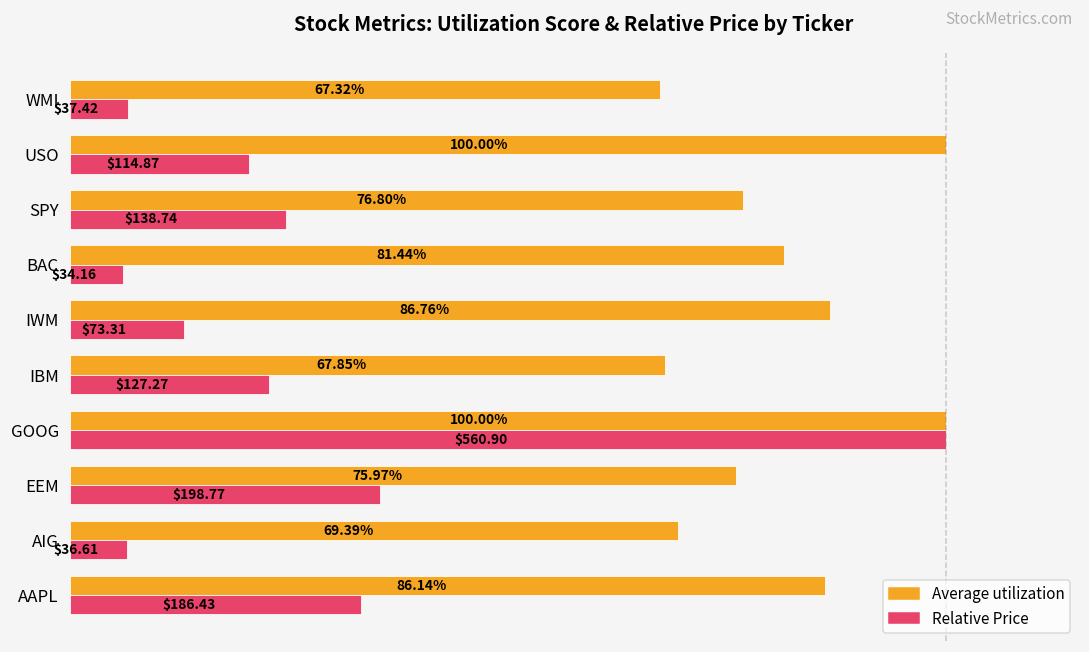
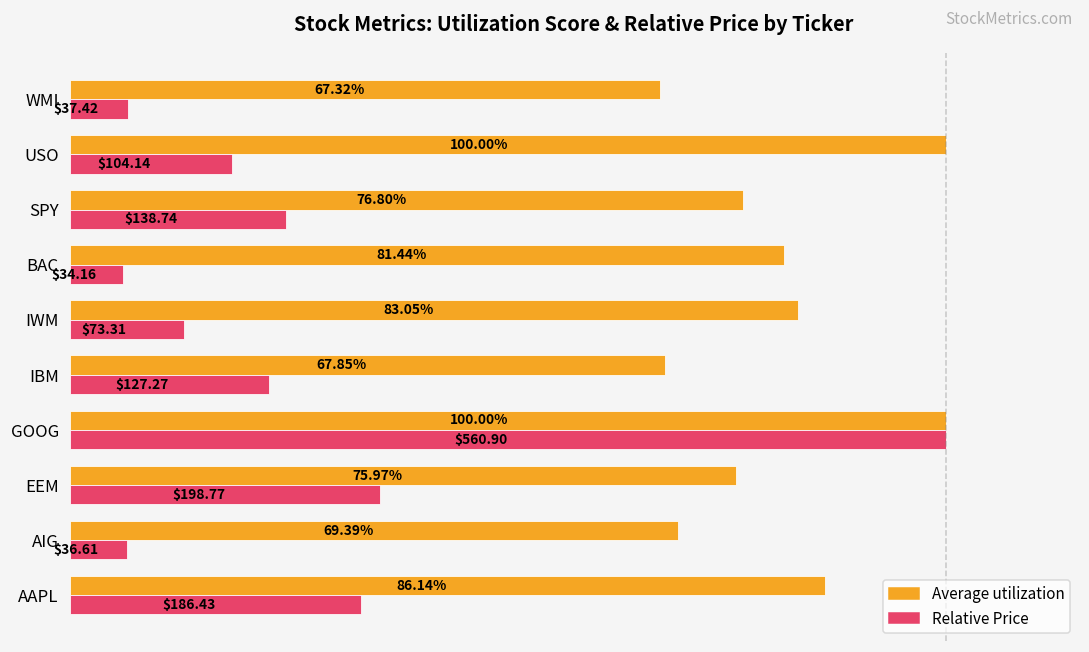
  {
    "Average utilization": {
      "WMI": "67.32%",
      "USO": "100.00%",
      "SPY": "76.80%",
      "BAC": "81.44%",
-     "IWM": "86.76%",
+     "IWM": "83.05%",
      "IBM": "67.85%",
      "GOOG": "100.00%",
      "EEM": "75.97%",
      "AIG": "69.39%",
      "AAPL": "86.14%"
    },
    "Relative Price": {
-     "USO": "$114.87"
+     "USO": "$104.14"
    }
  }
